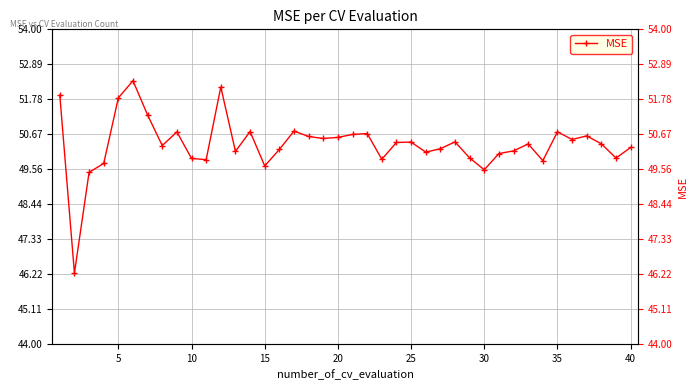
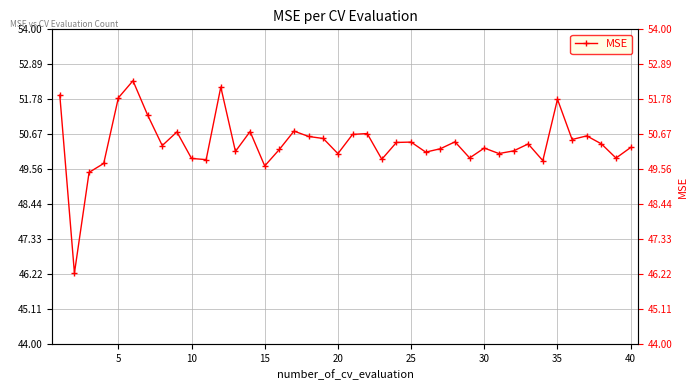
  {
    "5": 51.8,
    "10": 49.9,
    "15": 49.7,
-   "20": 50.6,
+   "20": 50.0,
    "25": 50.4,
-   "30": 49.5,
-   "35": 50.7,
+   "30": 50.2,
+   "35": 51.8,
    "40": 50.2
  }
